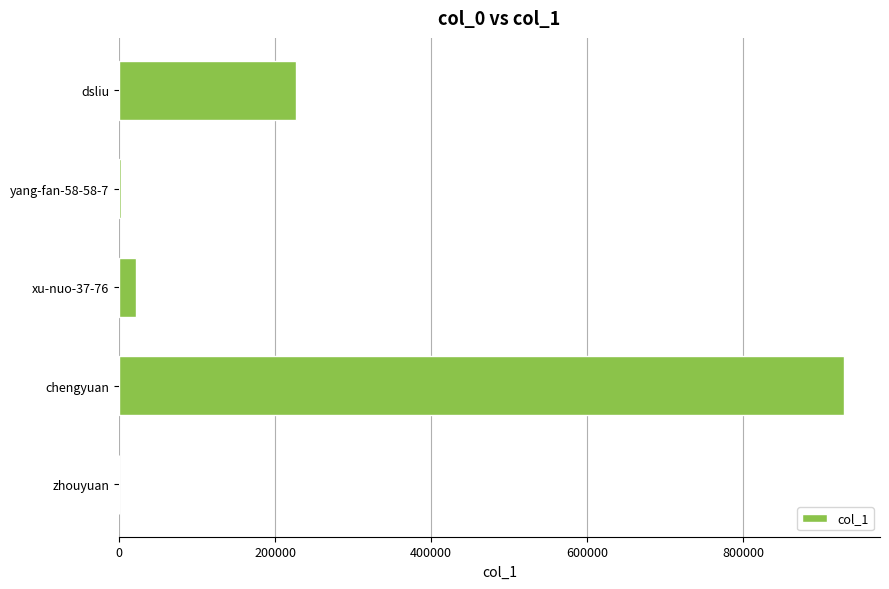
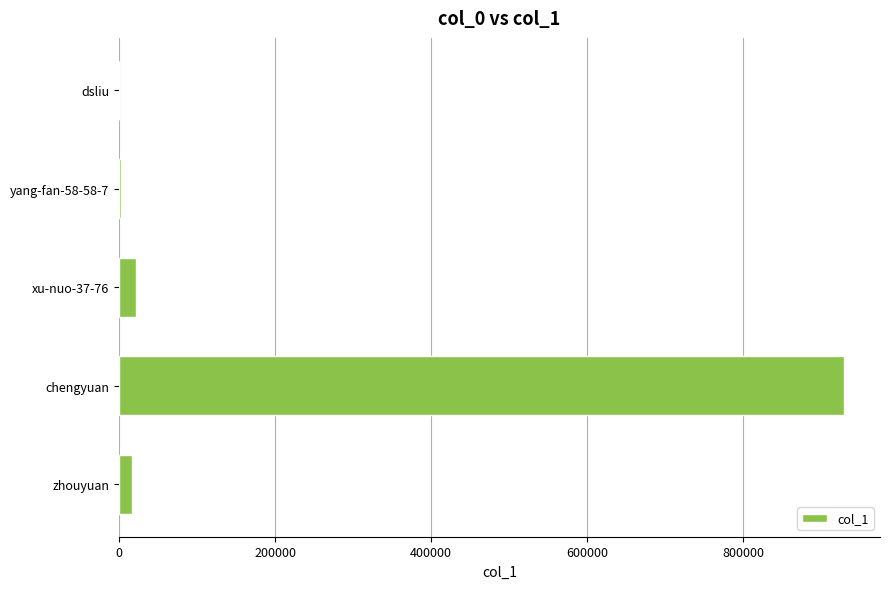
  {
-   "dsliu": 230000,
+   "dsliu": 0,
    "xu-nuo-37-76": 20000,
    "chengyuan": 930000,
-   "zhouyuan": 0
+   "zhouyuan": 20000
  }
